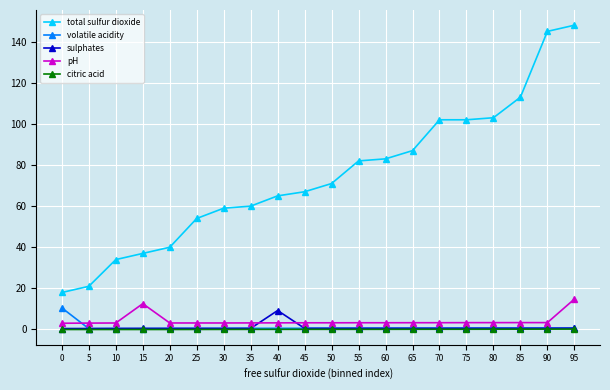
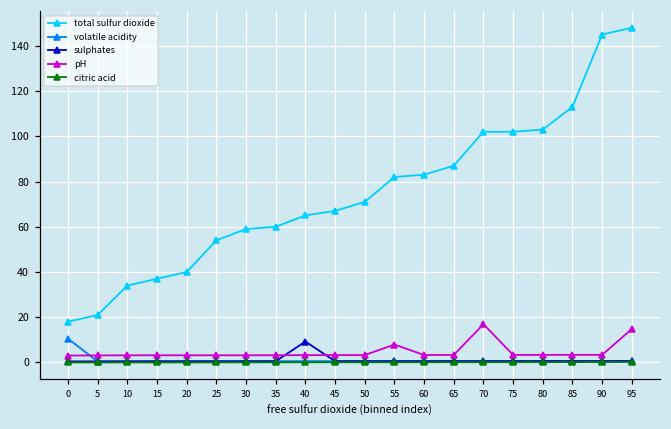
  {
    "total sulfur dioxide": {
      "0": 18,
      "5": 21,
      "10": 34,
      "15": 37,
      "20": 40,
      "25": 54,
      "30": 59,
      "35": 60,
      "40": 65,
      "45": 67,
      "50": 71,
      "55": 82,
      "60": 83,
      "65": 87,
      "70": 102,
      "75": 102,
      "80": 103,
      "85": 113,
      "90": 145,
      "95": 148
    },
    "volatile acidity": {
      "0": 11
    },
    "sulphates": {
      "40": 9
    },
    "pH": {
      "0": 3,
      "5": 3,
      "10": 3,
-     "15": 13,
+     "15": 3,
      "20": 3,
      "25": 3,
      "30": 3,
      "35": 3,
      "40": 3,
      "45": 3,
      "50": 3,
-     "55": 3,
+     "55": 8,
      "60": 3,
      "65": 3,
-     "70": 3,
+     "70": 17,
      "75": 3,
      "80": 3,
      "85": 3,
      "90": 3,
      "95": 15
    }
  }
